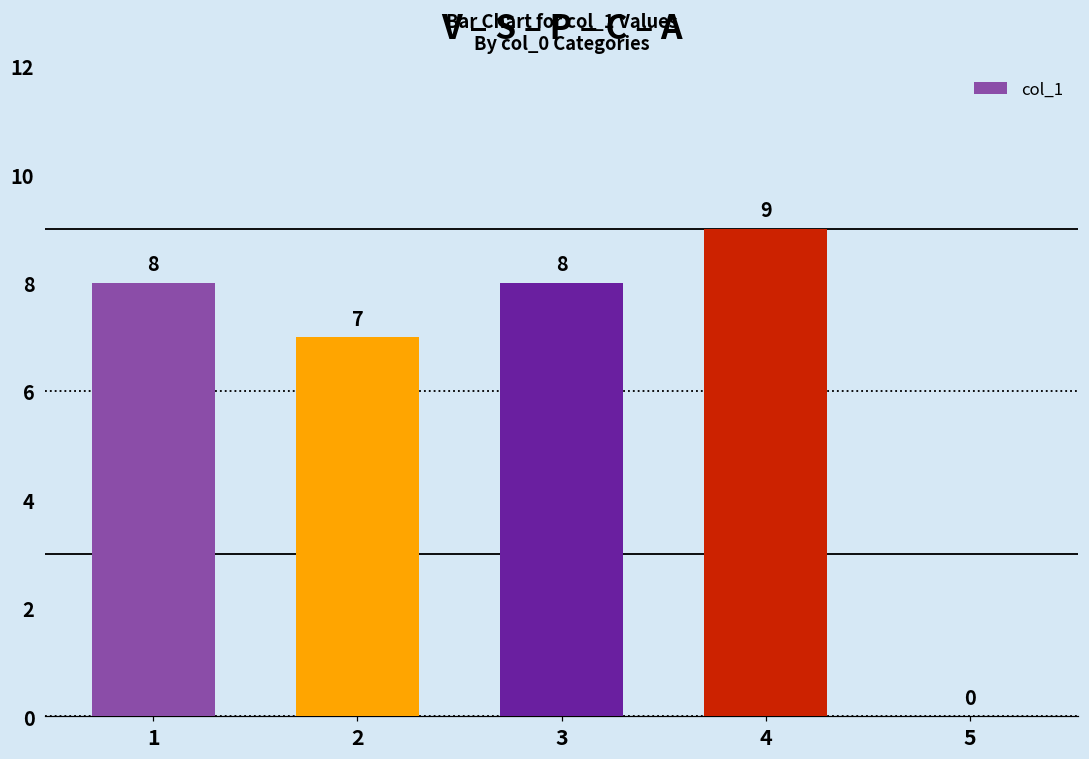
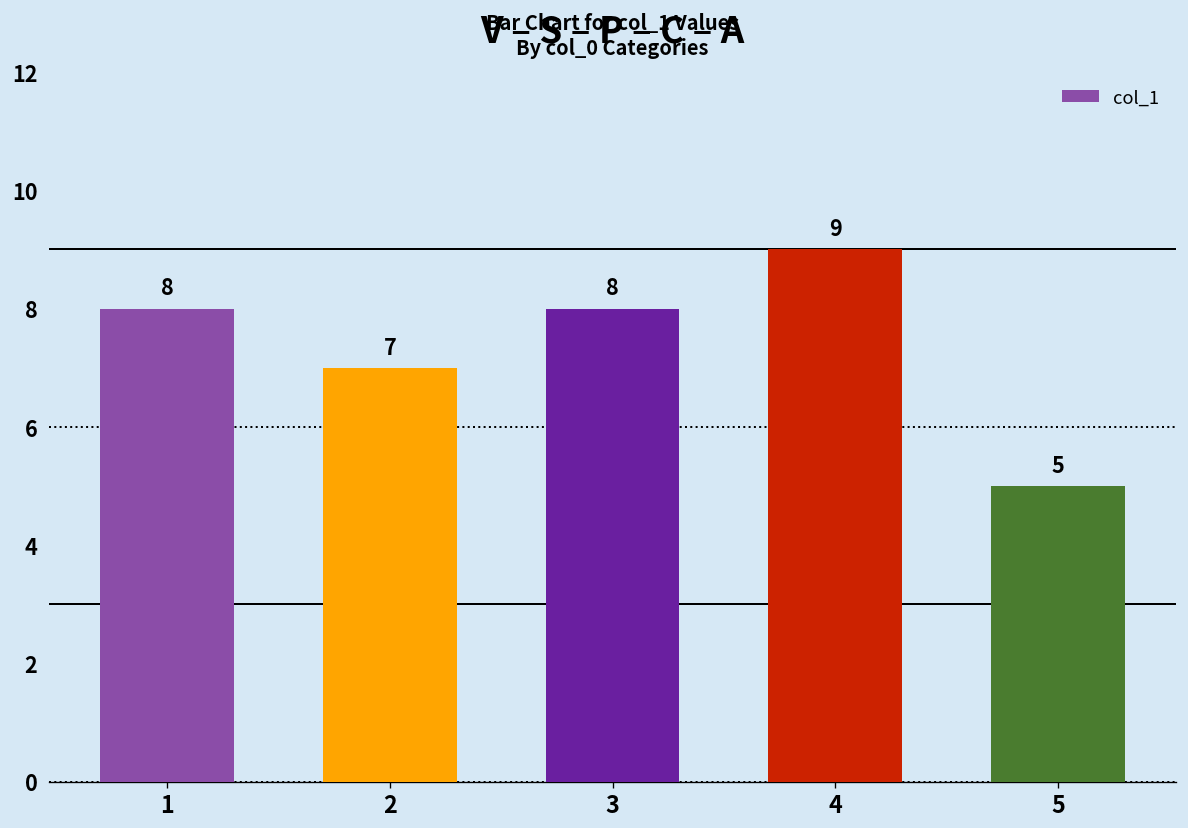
  {
    "1": 8,
    "2": 7,
    "3": 8,
    "4": 9,
-   "5": 0
+   "5": 5
  }
